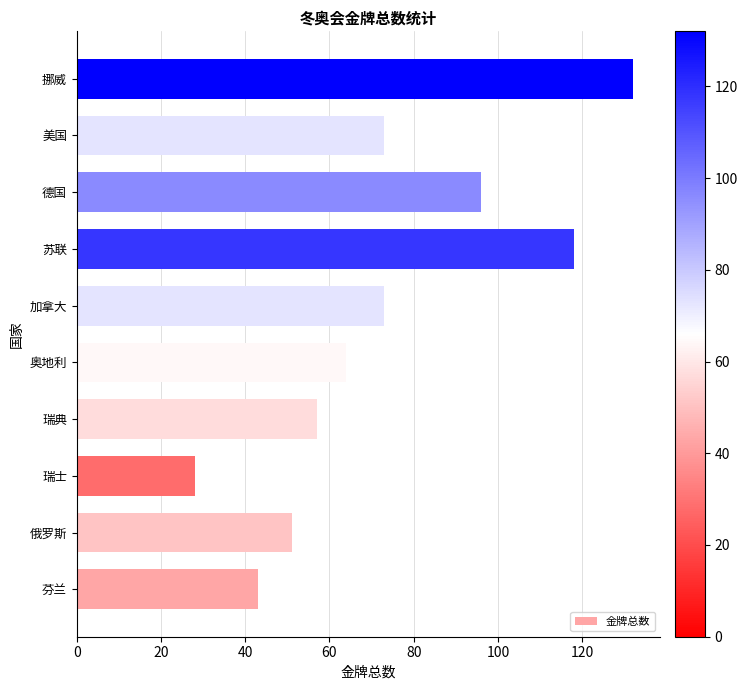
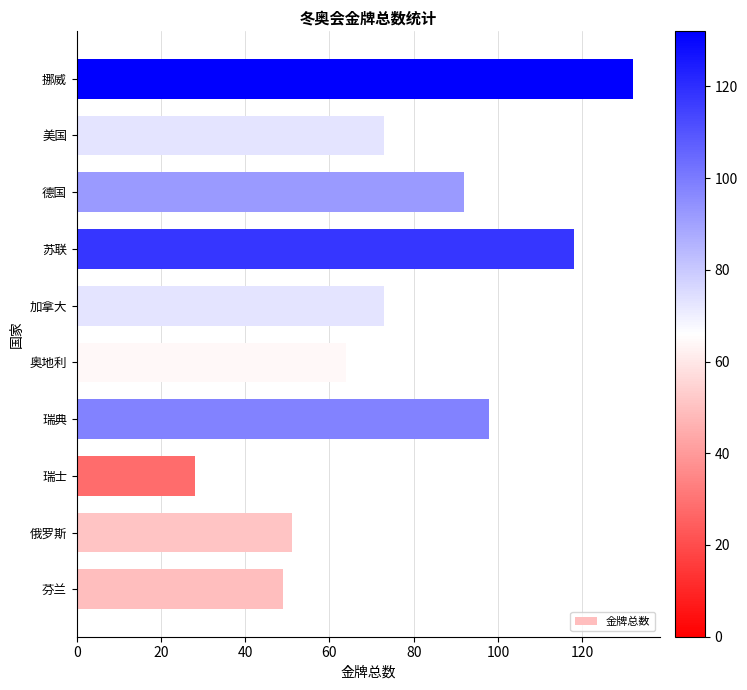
  {
    "挪威": 132,
    "美国": 73,
-   "德国": 96,
+   "德国": 92,
    "苏联": 118,
    "加拿大": 73,
    "奥地利": 64,
-   "瑞典": 57,
+   "瑞典": 98,
    "瑞士": 28,
    "俄罗斯": 51,
-   "芬兰": 43
+   "芬兰": 49
  }
